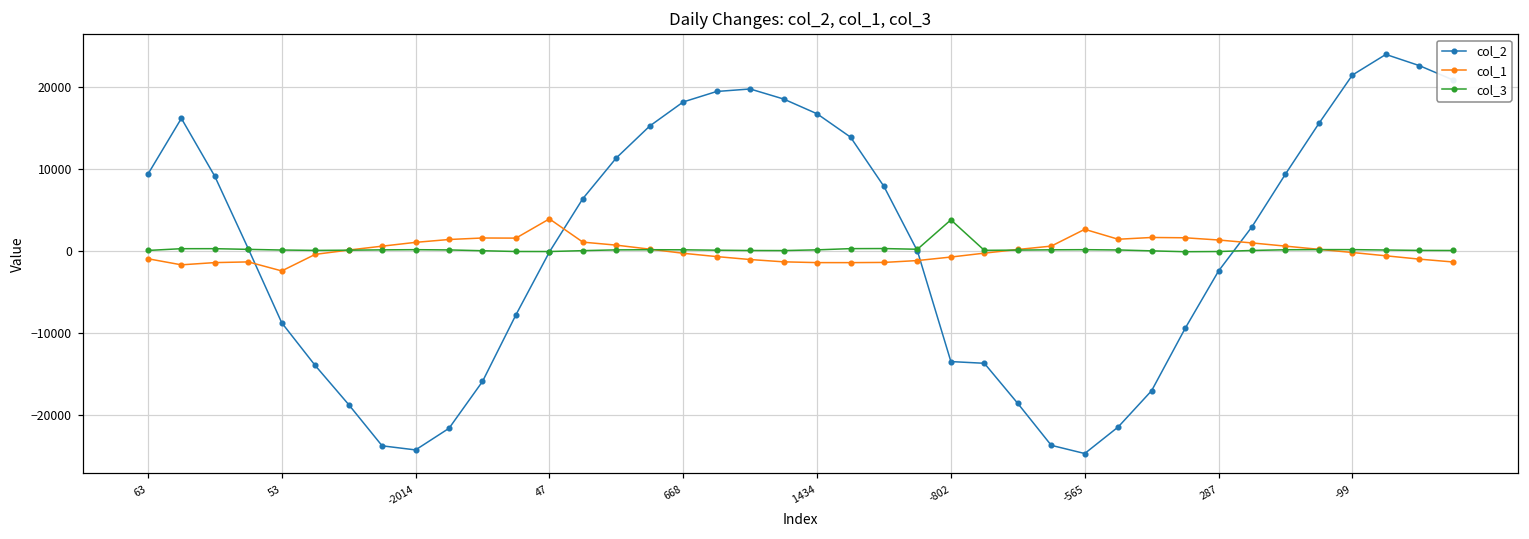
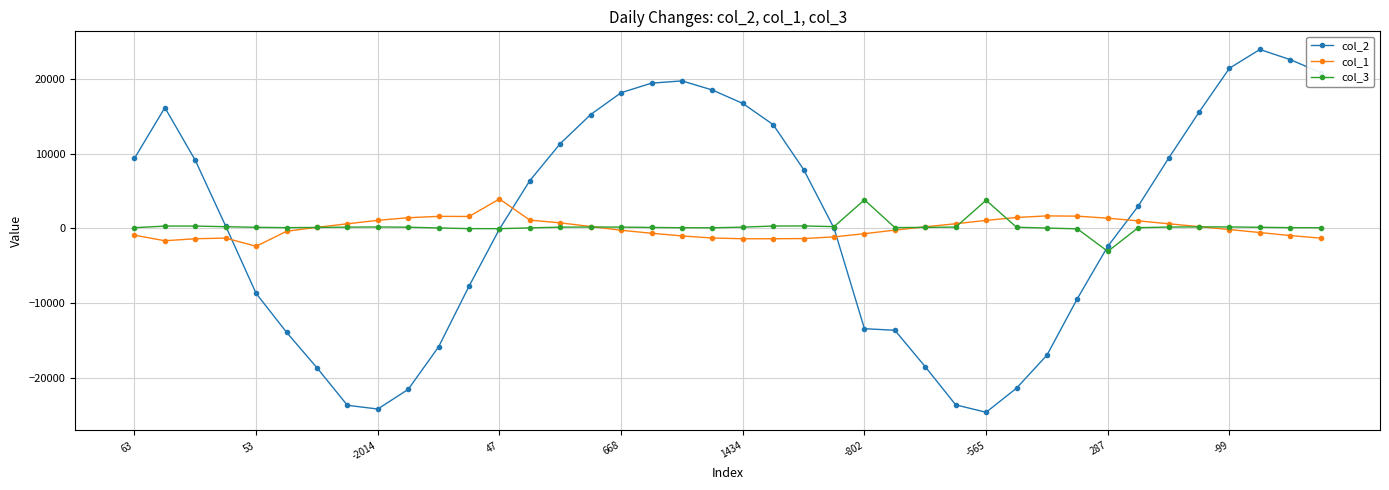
  {
    "col_2": {
      "63": 9000,
      "53": -9000,
      "-2014": -24000,
      "668": 18000,
      "1434": 17000,
      "-802": -13000,
      "-565": -25000,
      "287": -2000,
      "-99": 21000
    },
    "col_1": {
      "63": -1000,
      "53": -2000,
      "-2014": 1000,
      "47": 4000,
      "668": 0,
      "1434": -1000,
      "-802": -1000,
-     "-565": 3000,
+     "-565": 1000,
      "287": 1000,
      "-99": 0
    },
    "col_3": {
      "63": 0,
      "53": 0,
      "-2014": 0,
      "668": 0,
      "1434": 0,
      "-802": 4000,
-     "-565": 0,
-     "287": 0,
+     "-565": 4000,
+     "287": -3000,
      "-99": 0
    }
  }
